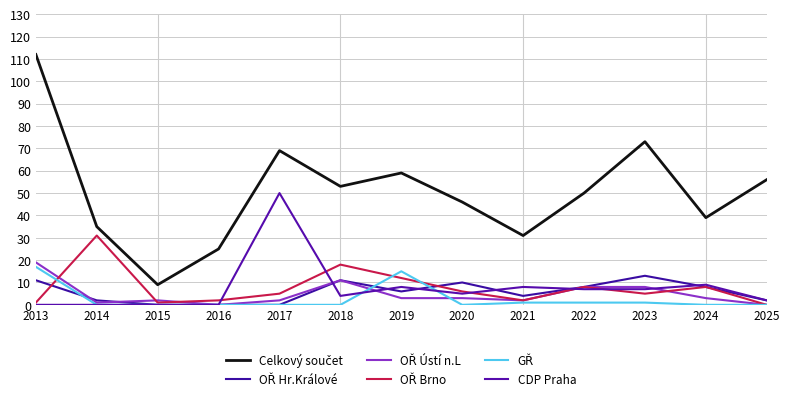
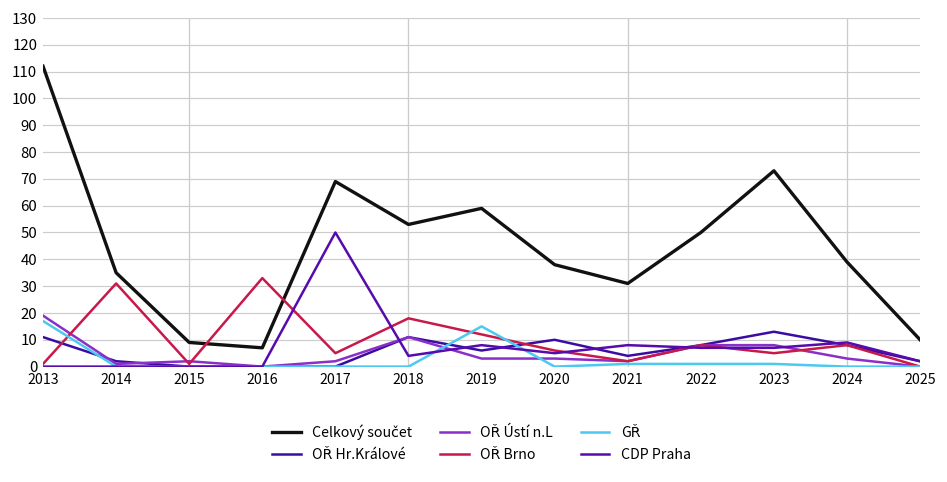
  {
    "Celkový součet": {
      "2013": 112,
      "2014": 35,
      "2015": 9,
-     "2016": 25,
+     "2016": 7,
      "2017": 69,
      "2018": 53,
      "2019": 59,
-     "2020": 46,
+     "2020": 38,
      "2021": 31,
      "2022": 50,
      "2023": 73,
      "2024": 39,
-     "2025": 56
+     "2025": 10
    },
    "OŘ Ústí n.L": {
      "2013": 19,
      "2017": 2,
      "2019": 3,
      "2020": 3,
      "2024": 3
    },
    "OŘ Brno": {
      "2014": 31,
-     "2016": 2,
+     "2016": 33,
      "2017": 5,
      "2018": 18,
      "2019": 12,
      "2023": 5
    },
    "GŘ": {
      "2013": 17,
      "2018": 0,
      "2019": 15,
      "2020": 0,
      "2022": 1,
      "2023": 1,
      "2024": 0
    }
  }
